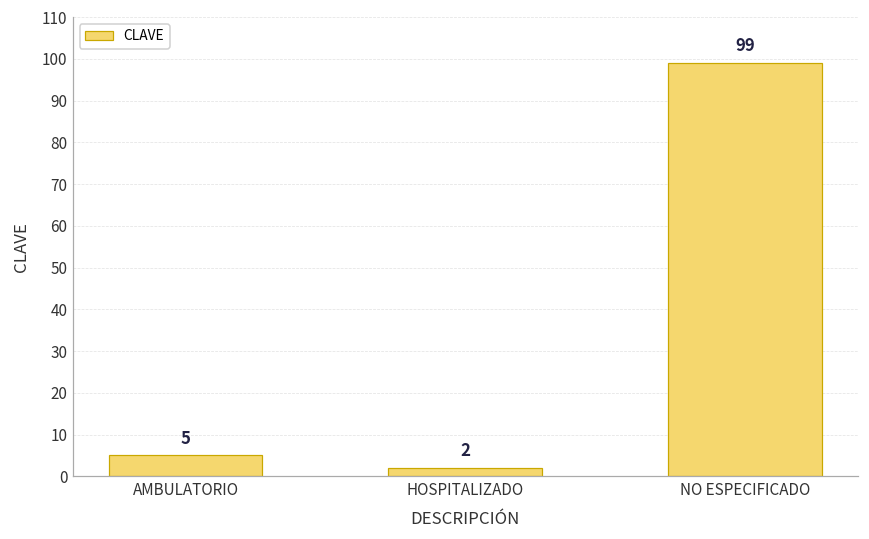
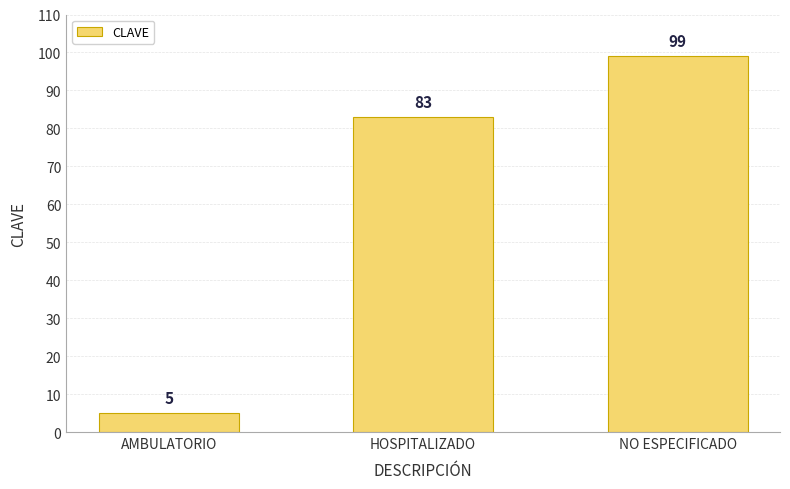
  {
    "AMBULATORIO": 5,
-   "HOSPITALIZADO": 2,
+   "HOSPITALIZADO": 83,
    "NO ESPECIFICADO": 99
  }
